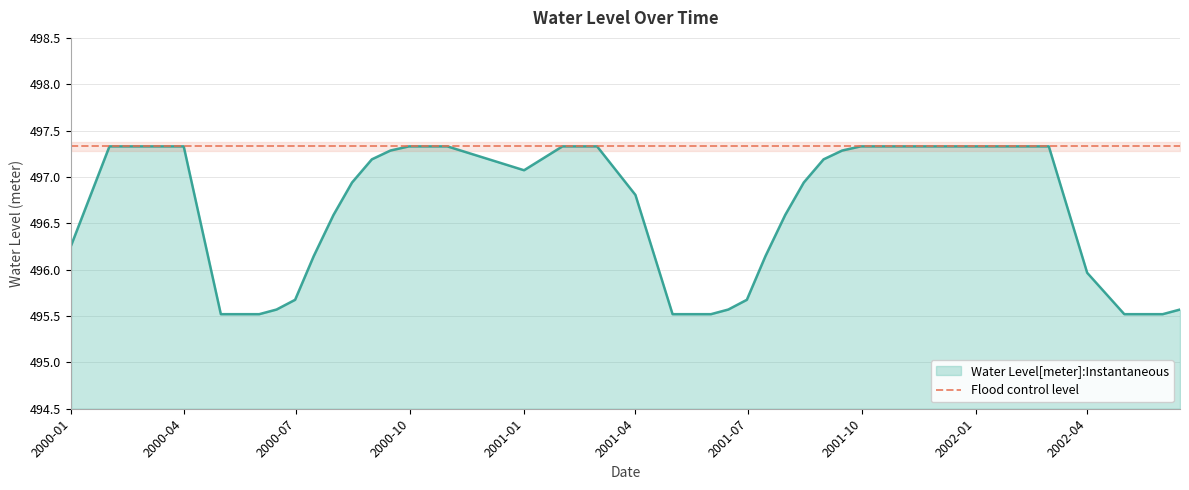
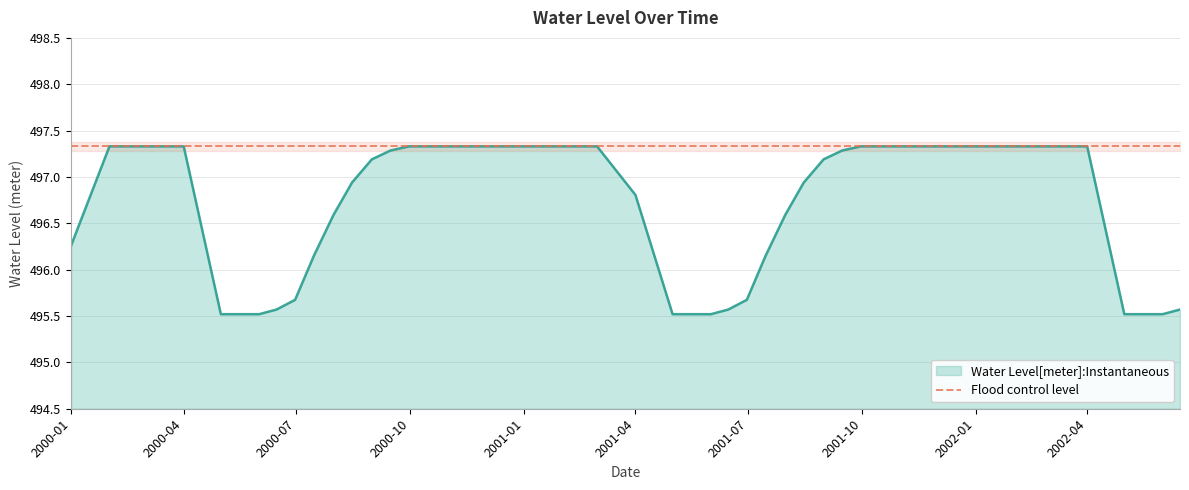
  {
    "Water Level[meter]:Instantaneous": {
      "2000-01": 496.3,
      "2000-04": 497.3,
-     "2001-01": 497.1,
+     "2001-01": 497.3,
      "2001-04": 496.8,
      "2002-01": 497.3,
-     "2002-04": 496.0
+     "2002-04": 497.3
    }
  }
